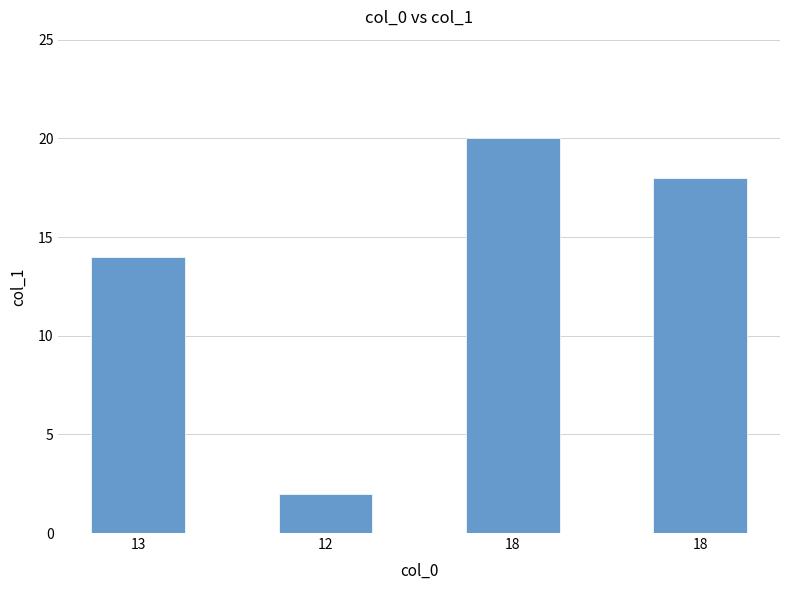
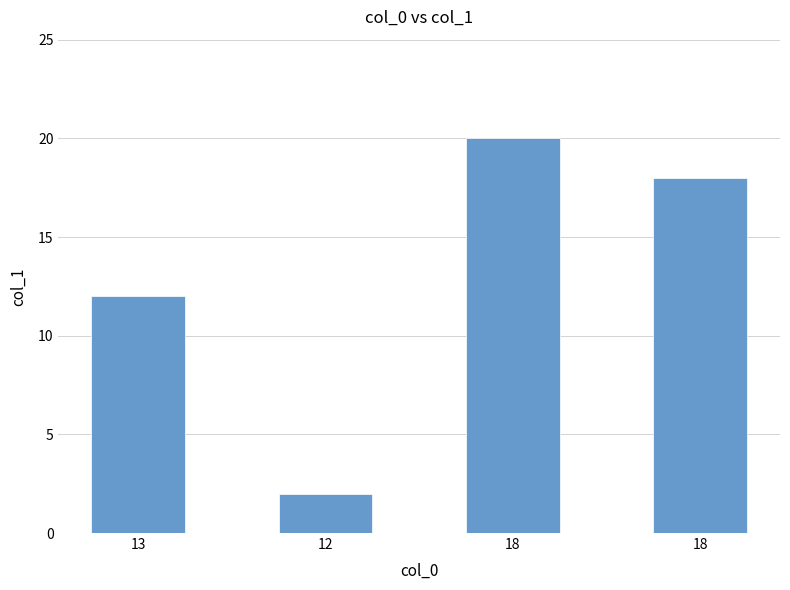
  {
-   "13": 14,
+   "13": 12,
    "12": 2
  }
